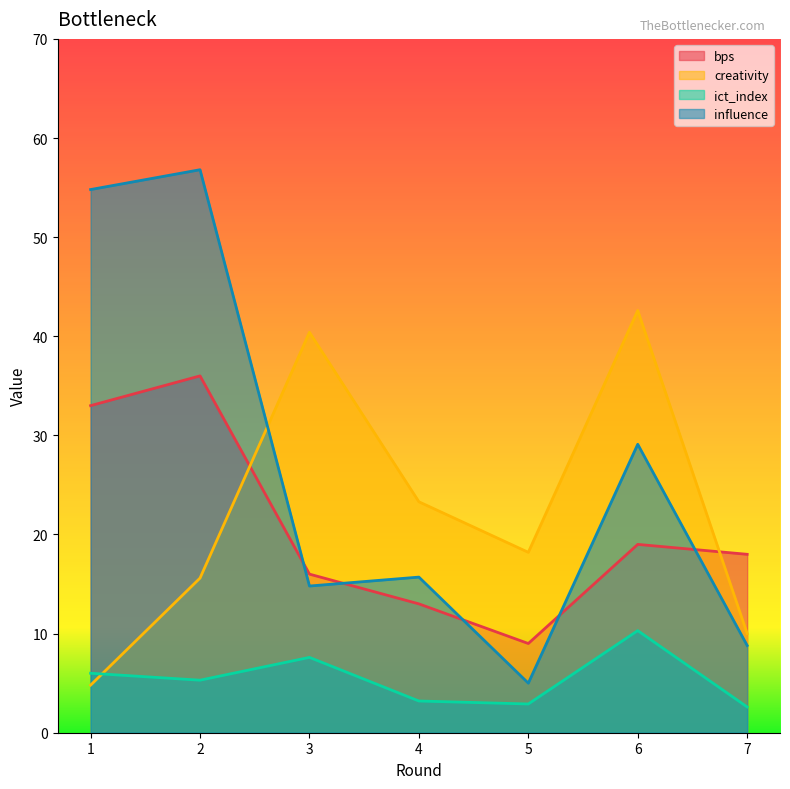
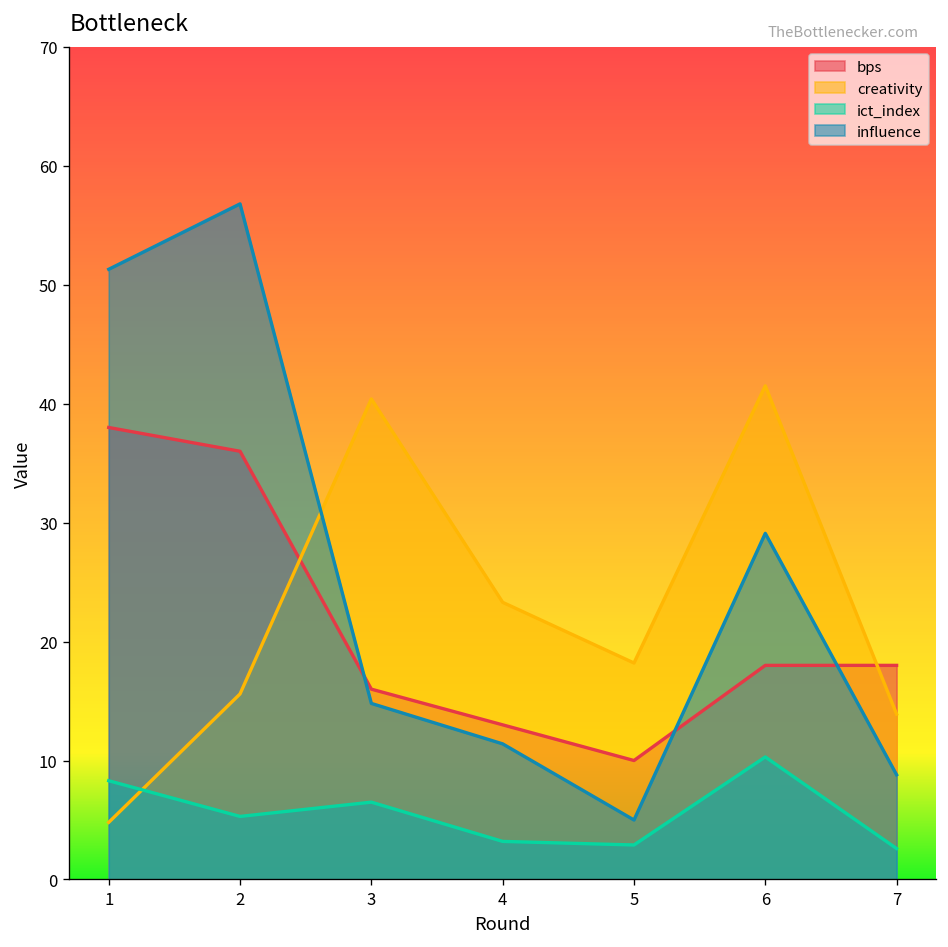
  {
    "bps": {
-     "1": 33,
+     "1": 38,
      "2": 36,
      "3": 16,
      "4": 13,
-     "5": 9,
-     "6": 19,
+     "5": 10,
+     "6": 18,
      "7": 18
    },
    "creativity": {
      "1": 5,
      "2": 16,
      "3": 40,
      "4": 23,
      "5": 18,
-     "6": 43,
-     "7": 10
+     "6": 42,
+     "7": 14
    },
    "ict_index": {
-     "1": 6,
+     "1": 8,
      "2": 5,
-     "3": 8,
+     "3": 7,
      "4": 3,
      "5": 3,
      "6": 10,
      "7": 3
    },
    "influence": {
-     "1": 55,
+     "1": 51,
      "2": 57,
      "3": 15,
-     "4": 16,
+     "4": 11,
      "5": 5,
      "6": 29,
      "7": 9
    }
  }
